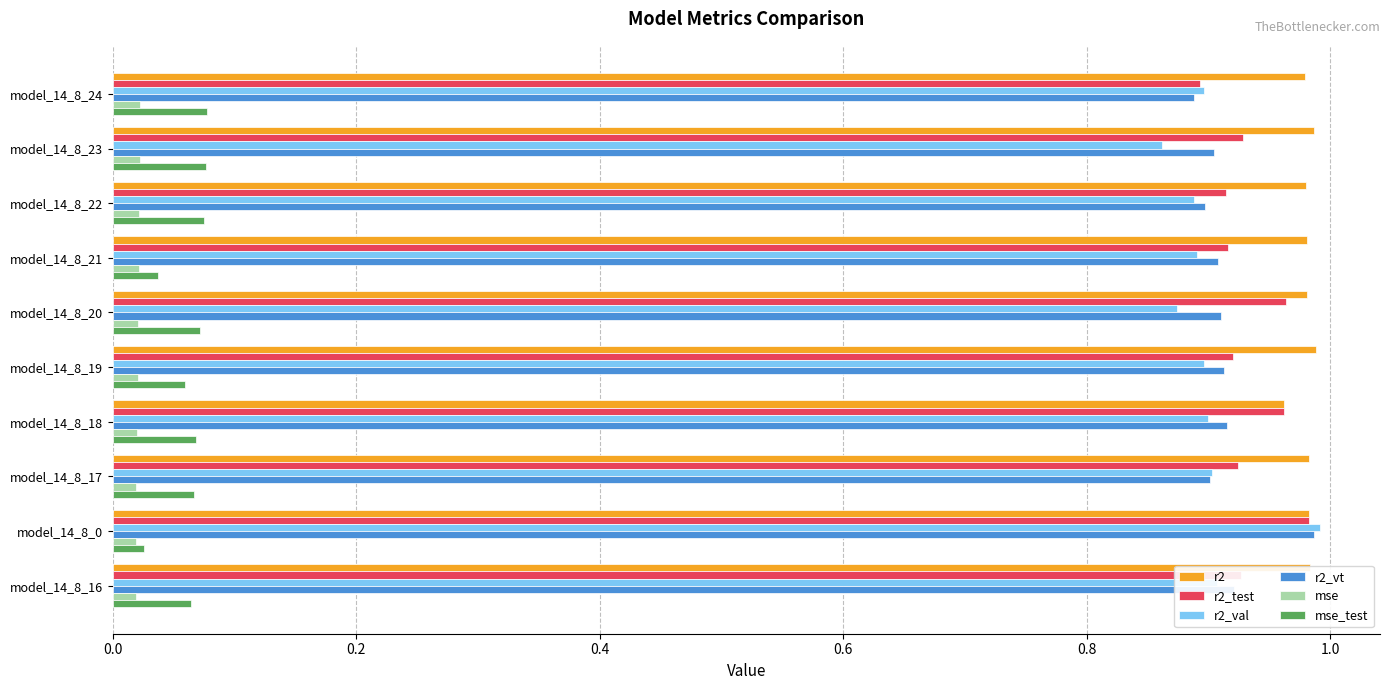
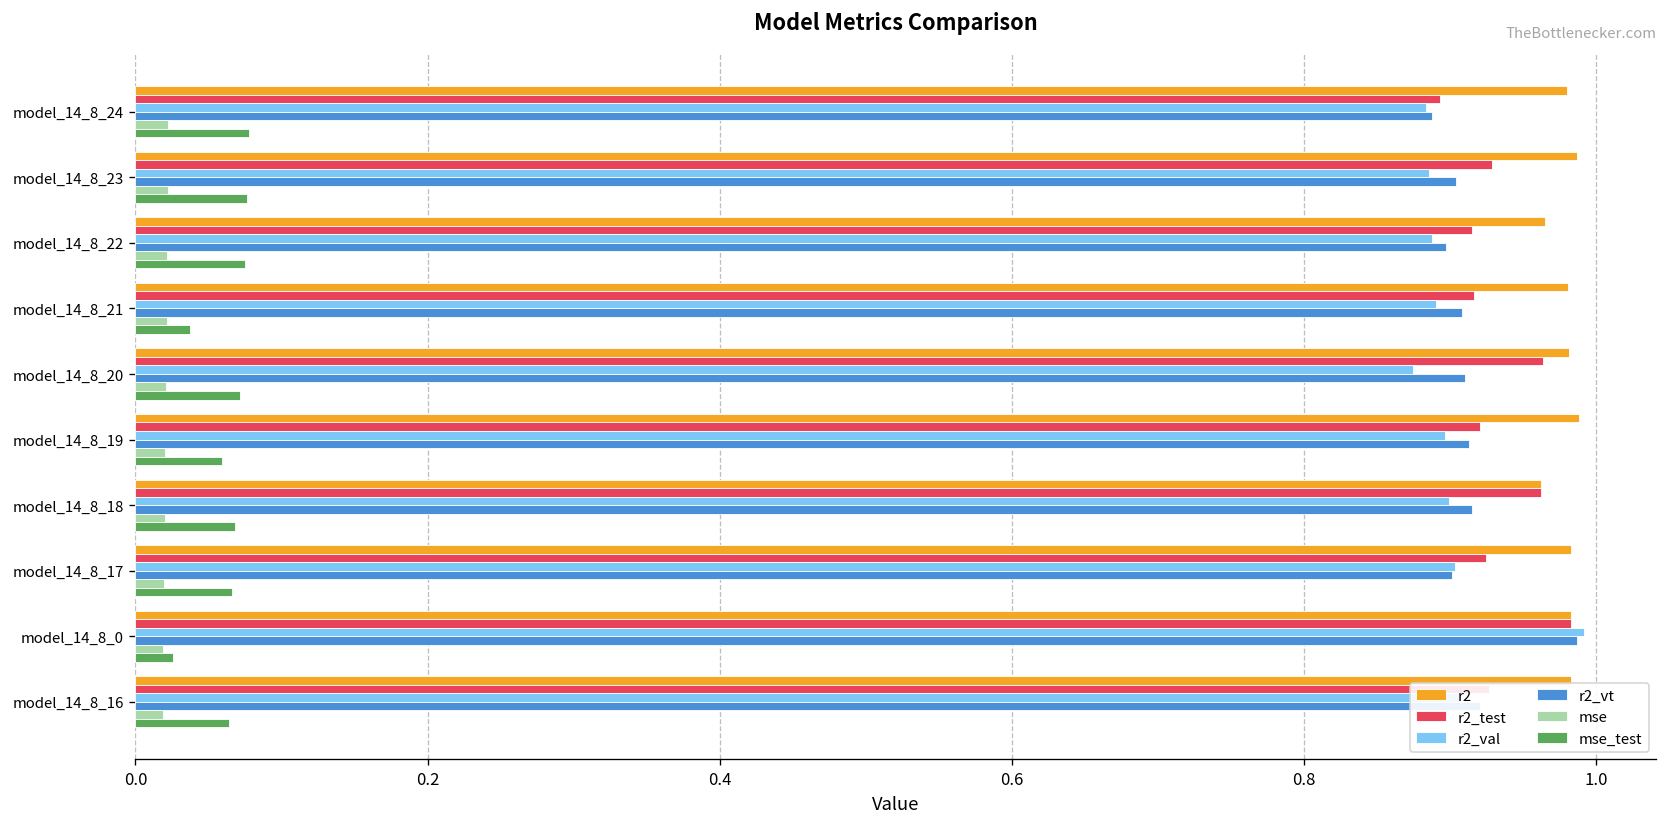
  {
    "r2": {
      "model_14_8_24": 0.980,
      "model_14_8_23": 0.987,
-     "model_14_8_22": 0.980,
+     "model_14_8_22": 0.965,
      "model_14_8_21": 0.981,
      "model_14_8_20": 0.981,
      "model_14_8_19": 0.988,
      "model_14_8_18": 0.962,
      "model_14_8_17": 0.982,
      "model_14_8_0": 0.983
    },
    "r2_test": {
      "model_14_8_24": 0.893,
      "model_14_8_23": 0.928,
      "model_14_8_22": 0.915,
      "model_14_8_21": 0.916,
      "model_14_8_20": 0.964,
      "model_14_8_19": 0.920,
      "model_14_8_18": 0.962,
      "model_14_8_17": 0.924,
      "model_14_8_0": 0.983
    },
    "r2_val": {
-     "model_14_8_24": 0.896,
-     "model_14_8_23": 0.861,
+     "model_14_8_24": 0.883,
+     "model_14_8_23": 0.885,
      "model_14_8_22": 0.888,
      "model_14_8_21": 0.890,
      "model_14_8_20": 0.874,
      "model_14_8_19": 0.896,
      "model_14_8_18": 0.899,
      "model_14_8_17": 0.903,
      "model_14_8_0": 0.991
    },
    "r2_vt": {
      "model_14_8_24": 0.888,
      "model_14_8_23": 0.904,
      "model_14_8_22": 0.897,
      "model_14_8_21": 0.908,
      "model_14_8_20": 0.910,
      "model_14_8_19": 0.913,
      "model_14_8_18": 0.915,
      "model_14_8_17": 0.901,
      "model_14_8_0": 0.987
    },
    "mse": {
      "model_14_8_24": 0.023,
      "model_14_8_23": 0.022,
      "model_14_8_22": 0.022,
      "model_14_8_21": 0.021,
      "model_14_8_20": 0.021,
      "model_14_8_19": 0.020,
      "model_14_8_18": 0.020,
      "model_14_8_17": 0.019,
      "model_14_8_0": 0.019,
      "model_14_8_16": 0.019
    },
    "mse_test": {
      "model_14_8_24": 0.077,
      "model_14_8_23": 0.076,
      "model_14_8_22": 0.075,
      "model_14_8_21": 0.037,
      "model_14_8_20": 0.072,
      "model_14_8_19": 0.059,
      "model_14_8_18": 0.068,
      "model_14_8_17": 0.066,
      "model_14_8_0": 0.026,
      "model_14_8_16": 0.064
    }
  }
